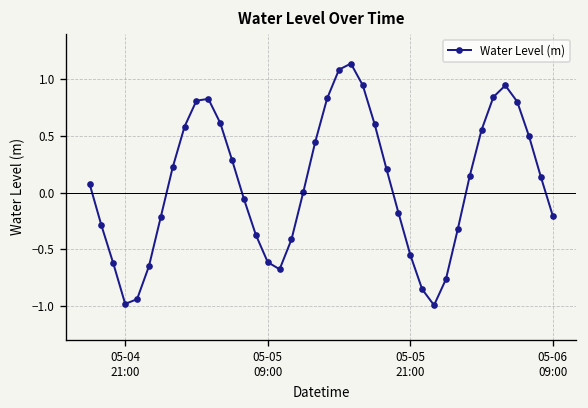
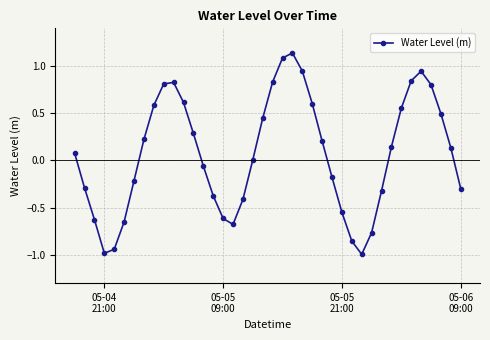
  {
    "05-04 21:00": -1.0,
    "05-05 09:00": -0.6,
    "05-05 21:00": -0.6,
-   "05-06 09:00": -0.2
+   "05-06 09:00": -0.3
  }
